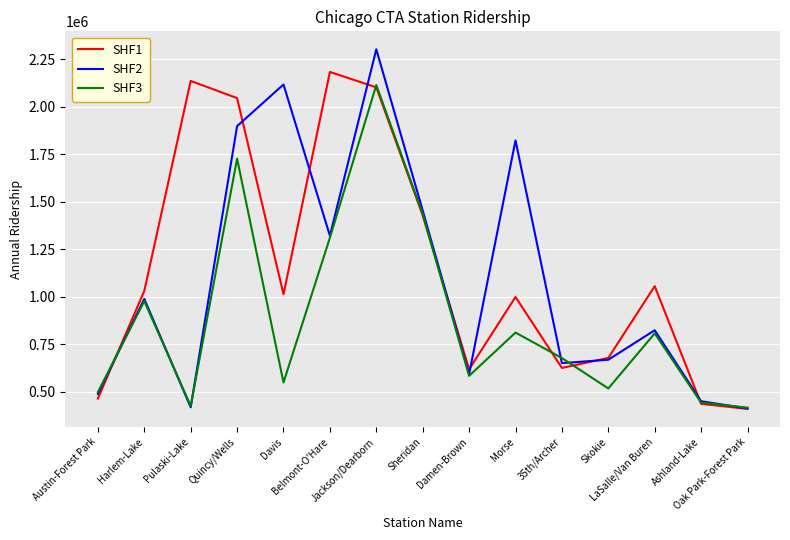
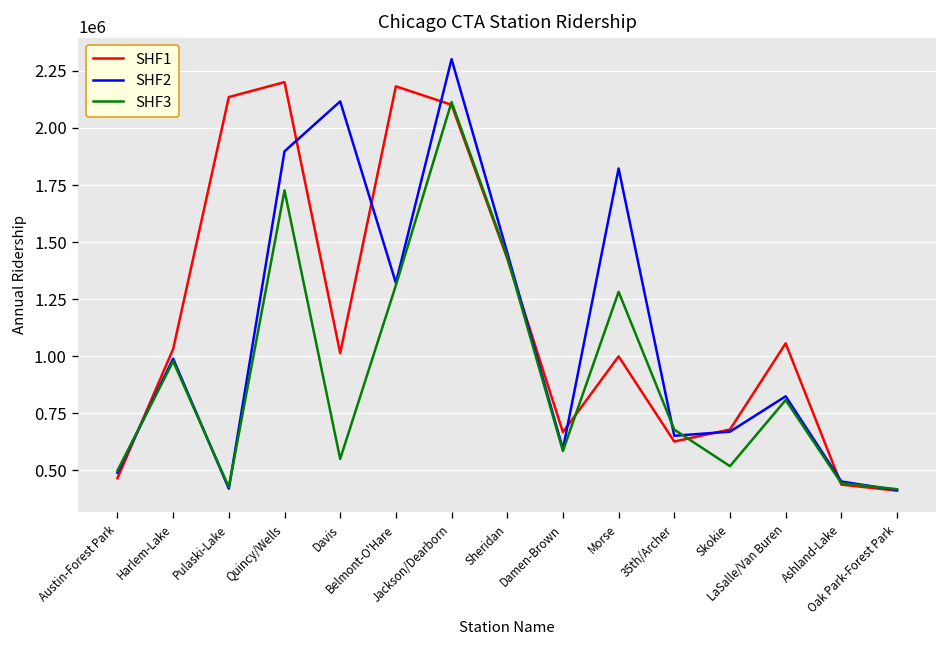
  {
    "SHF1": {
      "Austin-Forest Park": 470000,
      "Harlem-Lake": 1030000,
      "Pulaski-Lake": 2140000,
-     "Quincy/Wells": 2040000,
+     "Quincy/Wells": 2200000,
      "Davis": 1010000,
      "Belmont-O'Hare": 2180000,
-     "Damen-Brown": 620000,
+     "Damen-Brown": 670000,
      "Morse": 1000000,
      "35th/Archer": 630000,
      "LaSalle/Van Buren": 1060000
    },
    "SHF2": {
      "Quincy/Wells": 1900000,
      "Davis": 2120000,
      "Jackson/Dearborn": 2300000,
      "Sheridan": 1450000,
      "Morse": 1820000,
      "35th/Archer": 650000,
      "LaSalle/Van Buren": 820000
    },
    "SHF3": {
      "Quincy/Wells": 1730000,
      "Davis": 550000,
-     "Morse": 810000,
+     "Morse": 1280000,
      "35th/Archer": 680000,
      "Skokie": 520000,
      "LaSalle/Van Buren": 810000
    }
  }
